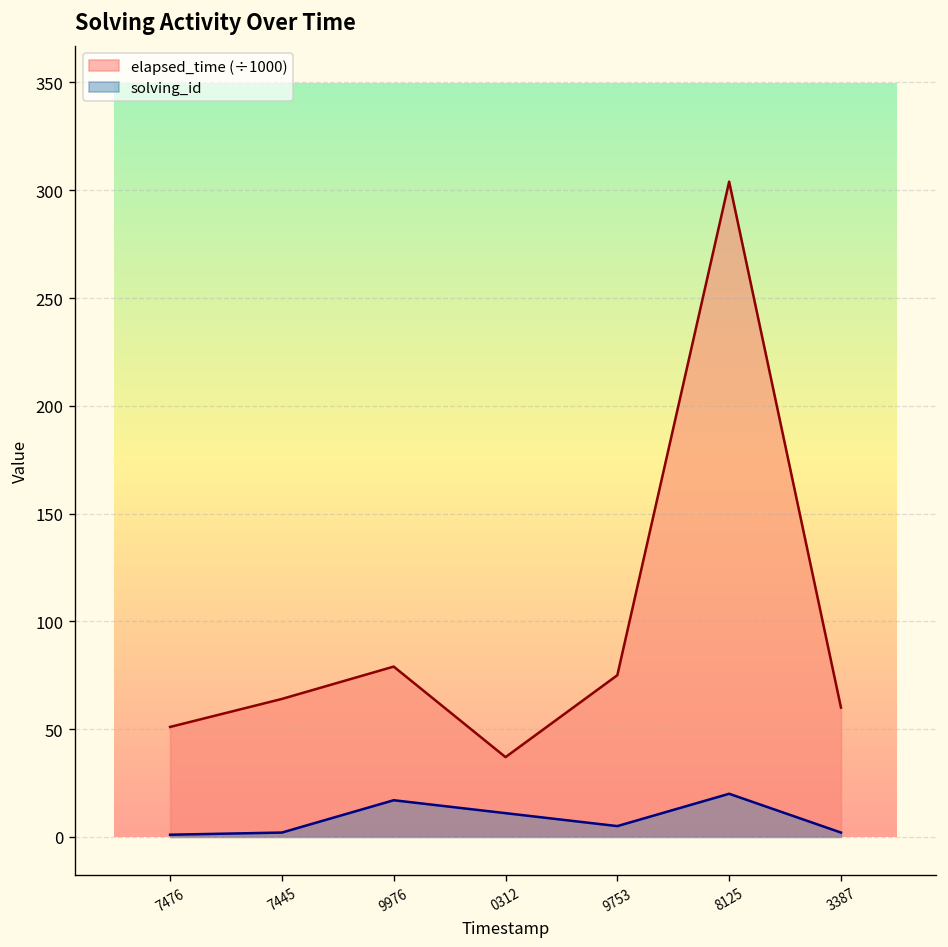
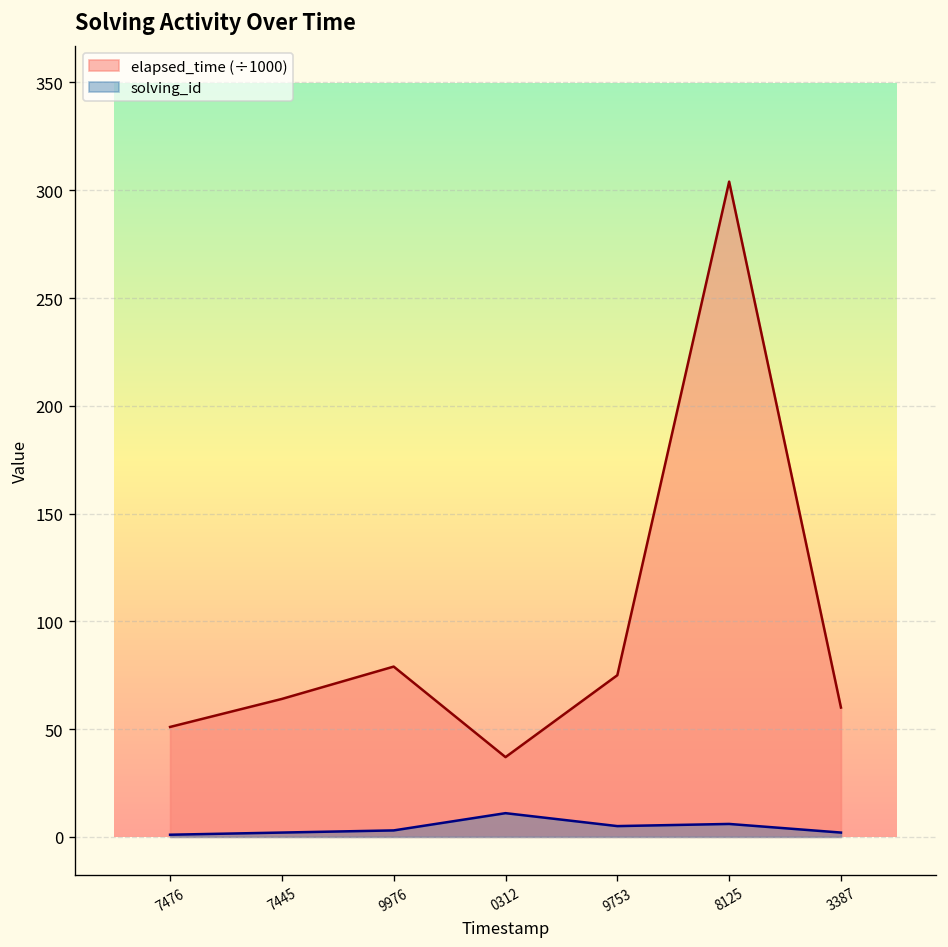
  {
    "solving_id": {
      "7476": 1,
      "7445": 2,
-     "9976": 17,
+     "9976": 3,
      "0312": 11,
      "9753": 5,
-     "8125": 20,
+     "8125": 6,
      "3387": 2
    }
  }
